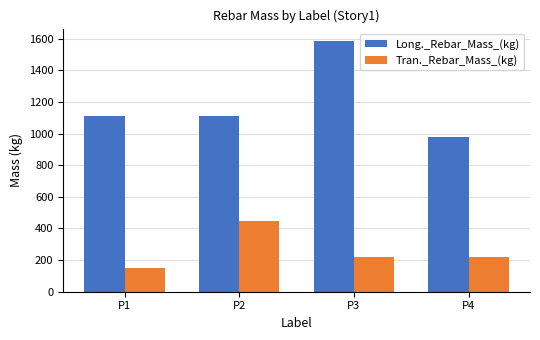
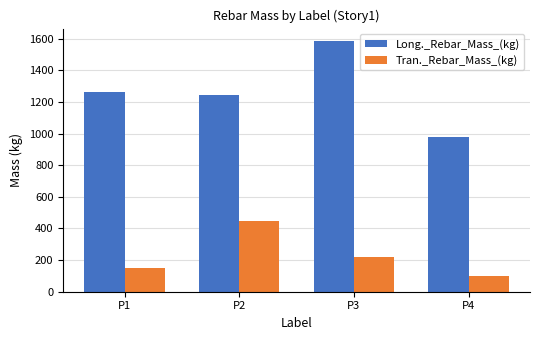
  {
    "Long._Rebar_Mass_(kg)": {
-     "P1": 1110,
-     "P2": 1110,
+     "P1": 1260,
+     "P2": 1240,
      "P3": 1580,
      "P4": 980
    },
    "Tran._Rebar_Mass_(kg)": {
      "P1": 150,
      "P2": 450,
      "P3": 220,
-     "P4": 220
+     "P4": 100
    }
  }
